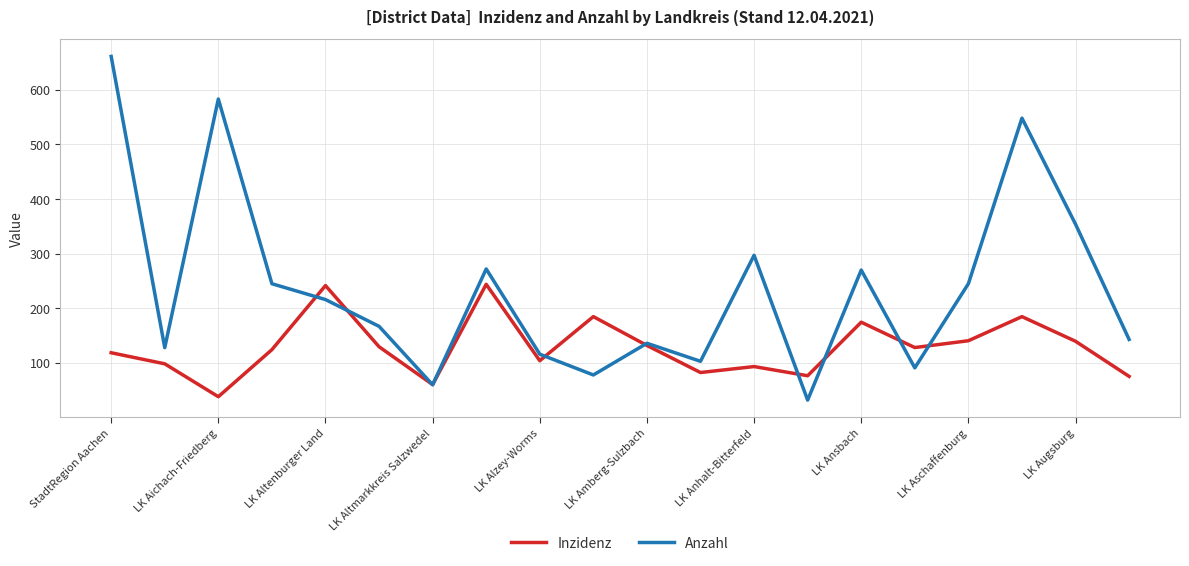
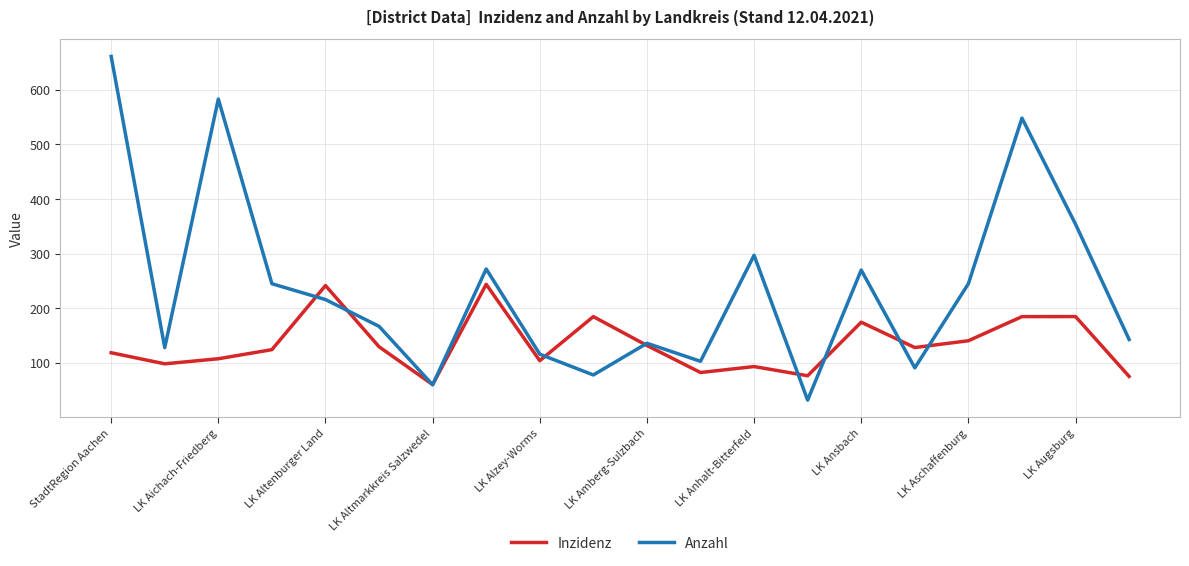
  {
    "Inzidenz": {
      "StadtRegion Aachen": 120,
-     "LK Aichach-Friedberg": 40,
+     "LK Aichach-Friedberg": 110,
      "LK Altenburger Land": 240,
      "LK Alzey-Worms": 100,
      "LK Anhalt-Bitterfeld": 90,
      "LK Ansbach": 170,
      "LK Aschaffenburg": 140,
-     "LK Augsburg": 140
+     "LK Augsburg": 180
    },
    "Anzahl": {
      "StadtRegion Aachen": 660,
      "LK Aichach-Friedberg": 580,
      "LK Altenburger Land": 220,
      "LK Alzey-Worms": 120,
      "LK Anhalt-Bitterfeld": 300,
      "LK Ansbach": 270,
      "LK Aschaffenburg": 250,
      "LK Augsburg": 350
    }
  }
